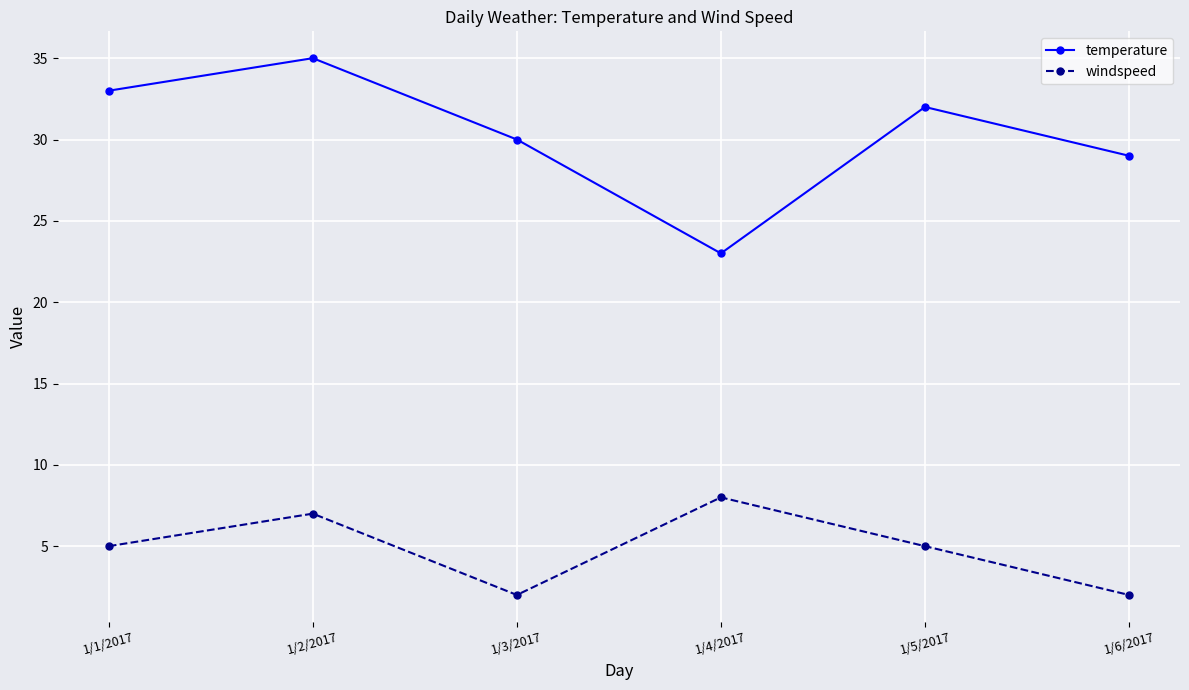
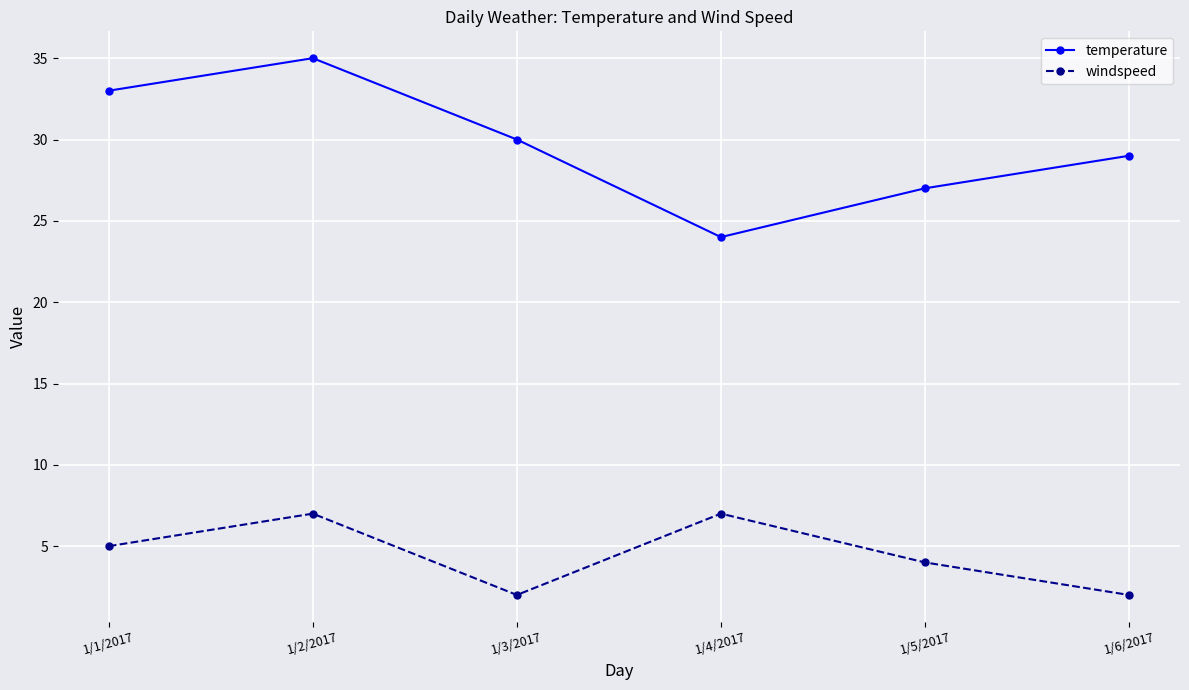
  {
    "temperature": {
      "1/1/2017": 33,
      "1/2/2017": 35,
      "1/3/2017": 30,
-     "1/4/2017": 23,
-     "1/5/2017": 32,
+     "1/4/2017": 24,
+     "1/5/2017": 27,
      "1/6/2017": 29
    },
    "windspeed": {
      "1/1/2017": 5,
      "1/2/2017": 7,
      "1/3/2017": 2,
-     "1/4/2017": 8,
-     "1/5/2017": 5,
+     "1/4/2017": 7,
+     "1/5/2017": 4,
      "1/6/2017": 2
    }
  }
